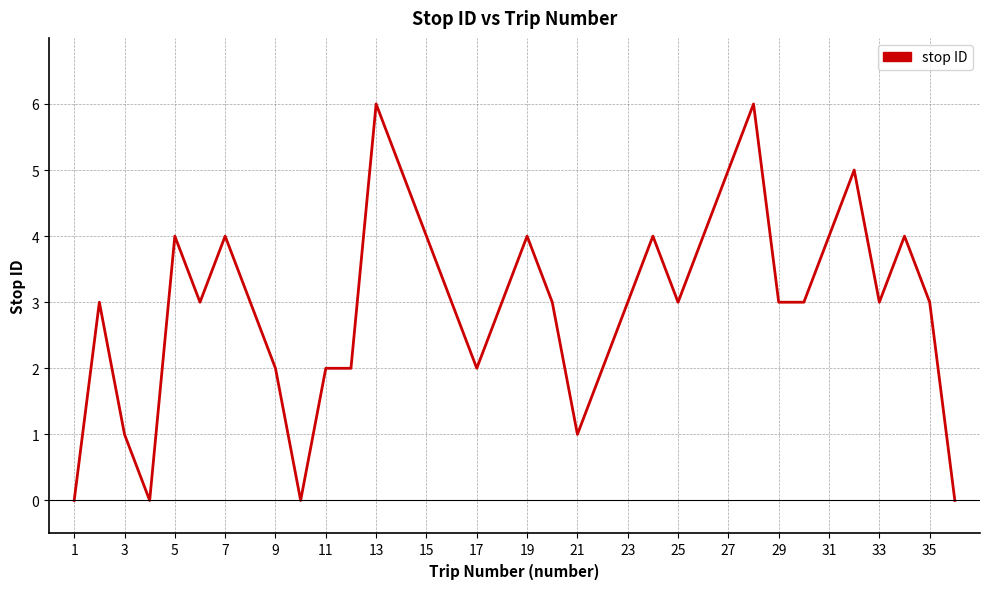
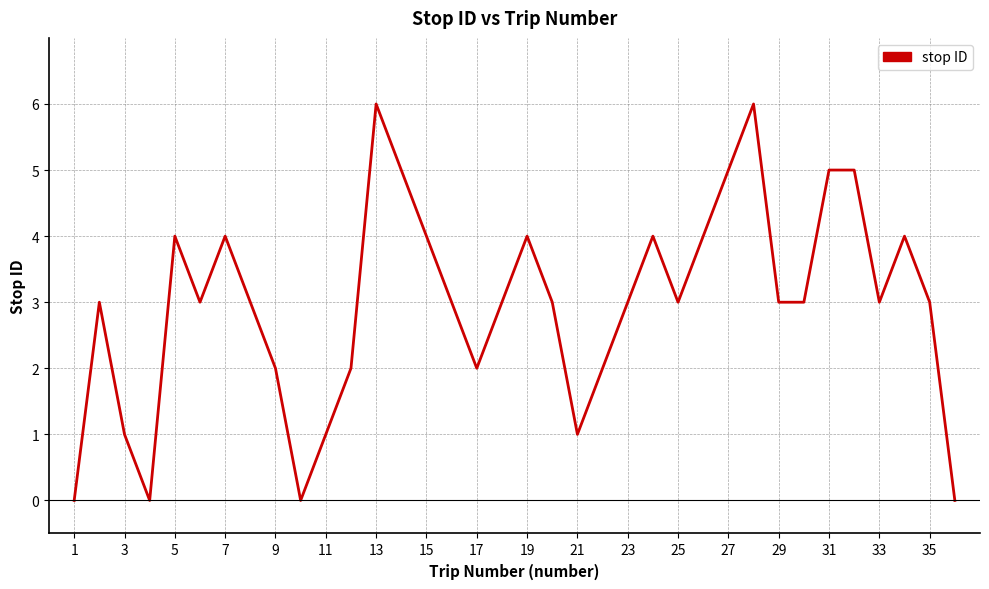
  {
    "1": 0,
    "3": 1,
    "5": 4,
    "7": 4,
    "9": 2,
-   "11": 2,
+   "11": 1,
    "13": 6,
    "15": 4,
    "17": 2,
    "19": 4,
    "21": 1,
    "23": 3,
    "25": 3,
    "27": 5,
    "29": 3,
-   "31": 4,
+   "31": 5,
    "33": 3,
    "35": 3
  }
